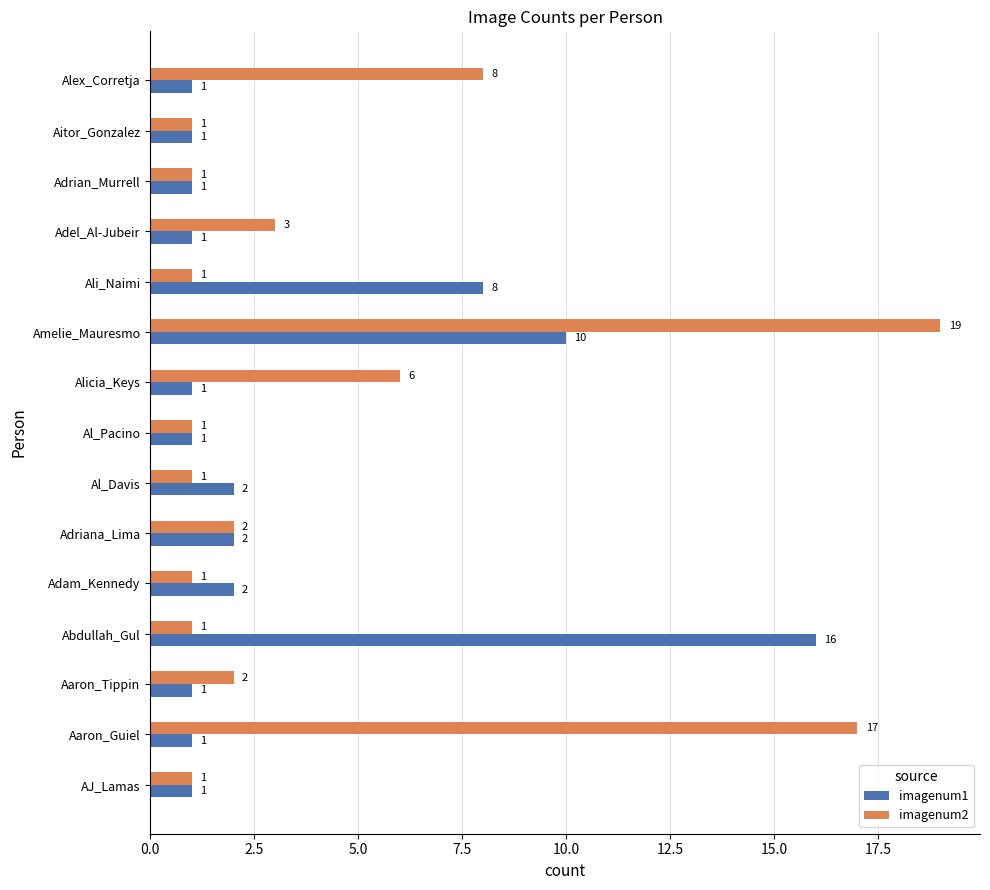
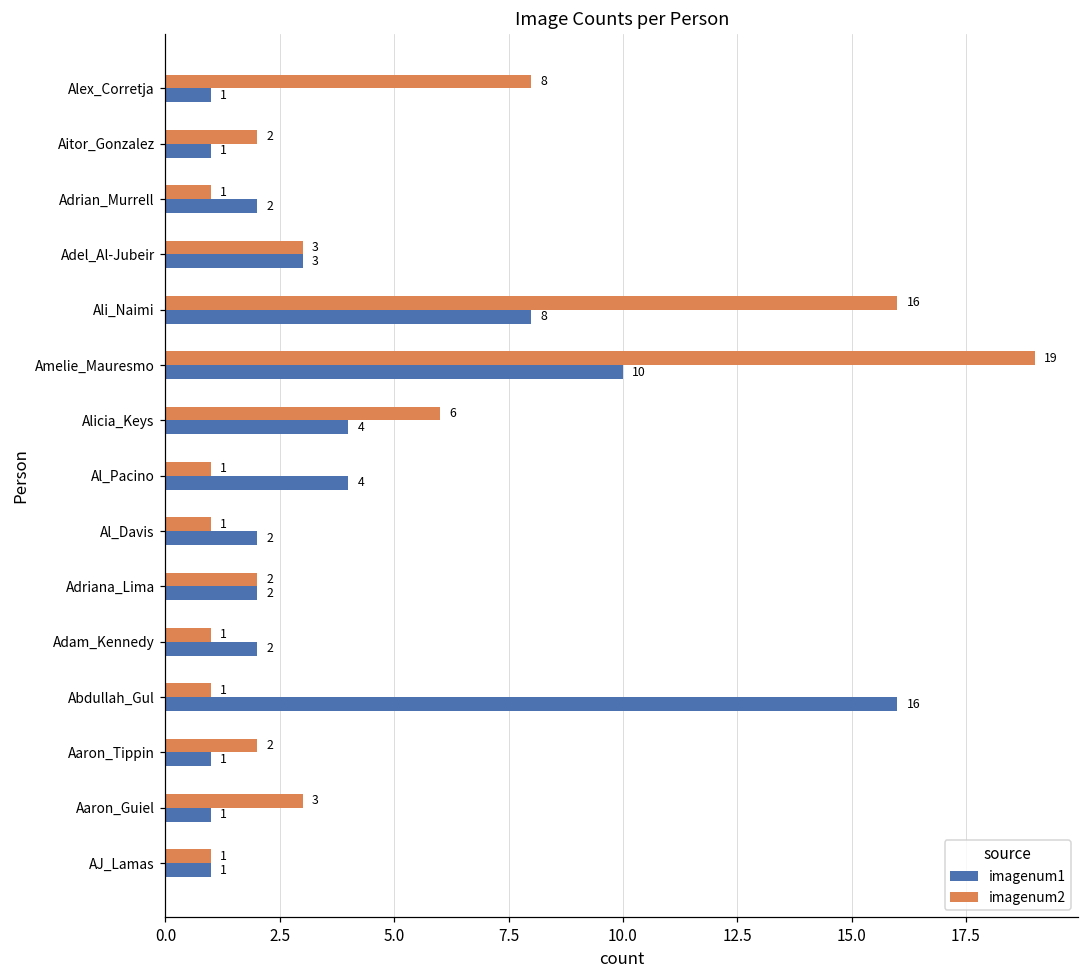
  {
    "imagenum1": {
      "Alex_Corretja": 1,
      "Aitor_Gonzalez": 1,
-     "Adrian_Murrell": 1,
-     "Adel_Al-Jubeir": 1,
+     "Adrian_Murrell": 2,
+     "Adel_Al-Jubeir": 3,
      "Ali_Naimi": 8,
      "Amelie_Mauresmo": 10,
-     "Alicia_Keys": 1,
-     "Al_Pacino": 1,
+     "Alicia_Keys": 4,
+     "Al_Pacino": 4,
      "Al_Davis": 2,
      "Adriana_Lima": 2,
      "Adam_Kennedy": 2,
      "Abdullah_Gul": 16,
      "Aaron_Tippin": 1,
      "Aaron_Guiel": 1,
      "AJ_Lamas": 1
    },
    "imagenum2": {
      "Alex_Corretja": 8,
-     "Aitor_Gonzalez": 1,
+     "Aitor_Gonzalez": 2,
      "Adrian_Murrell": 1,
      "Adel_Al-Jubeir": 3,
-     "Ali_Naimi": 1,
+     "Ali_Naimi": 16,
      "Amelie_Mauresmo": 19,
      "Alicia_Keys": 6,
      "Al_Pacino": 1,
      "Al_Davis": 1,
      "Adriana_Lima": 2,
      "Adam_Kennedy": 1,
      "Abdullah_Gul": 1,
      "Aaron_Tippin": 2,
-     "Aaron_Guiel": 17,
+     "Aaron_Guiel": 3,
      "AJ_Lamas": 1
    }
  }
